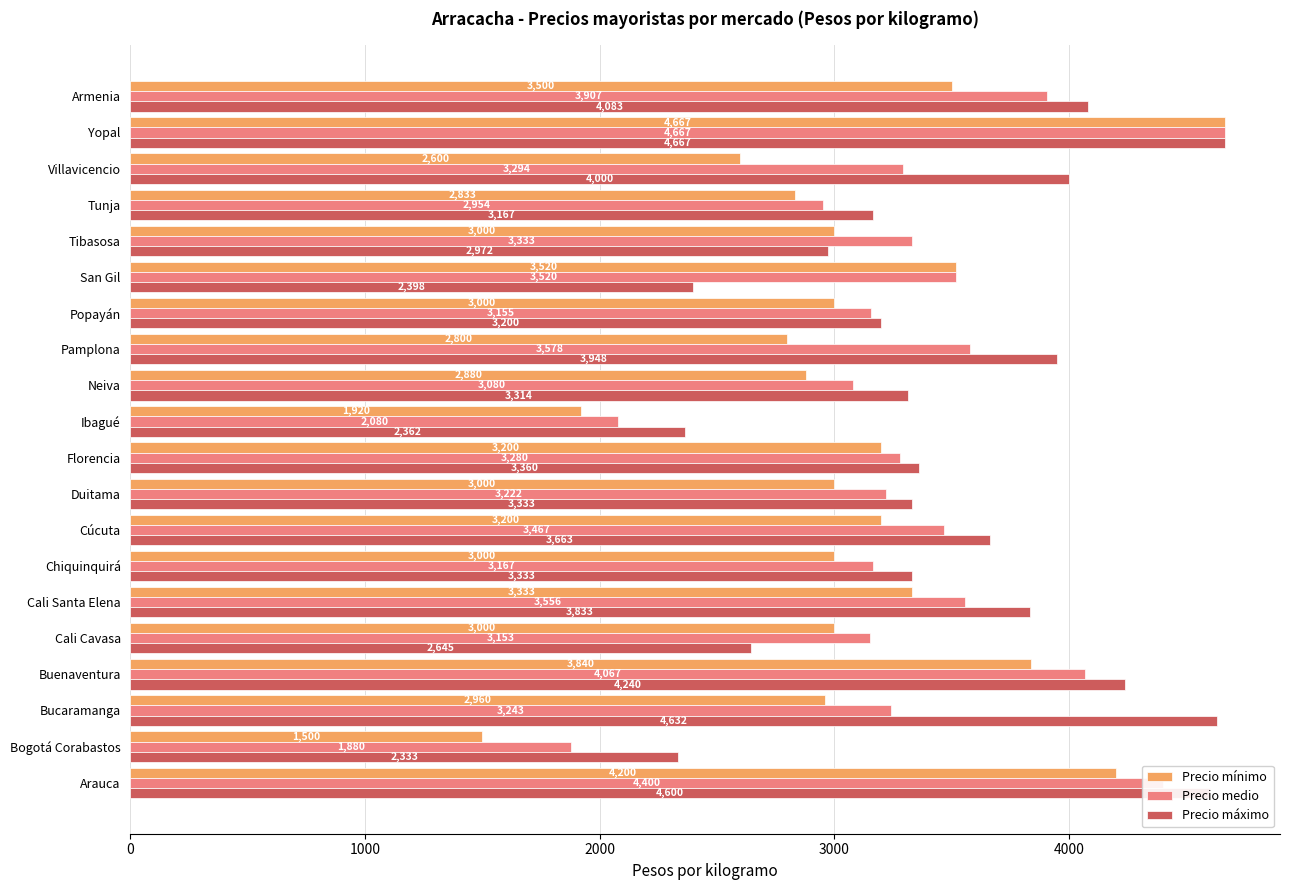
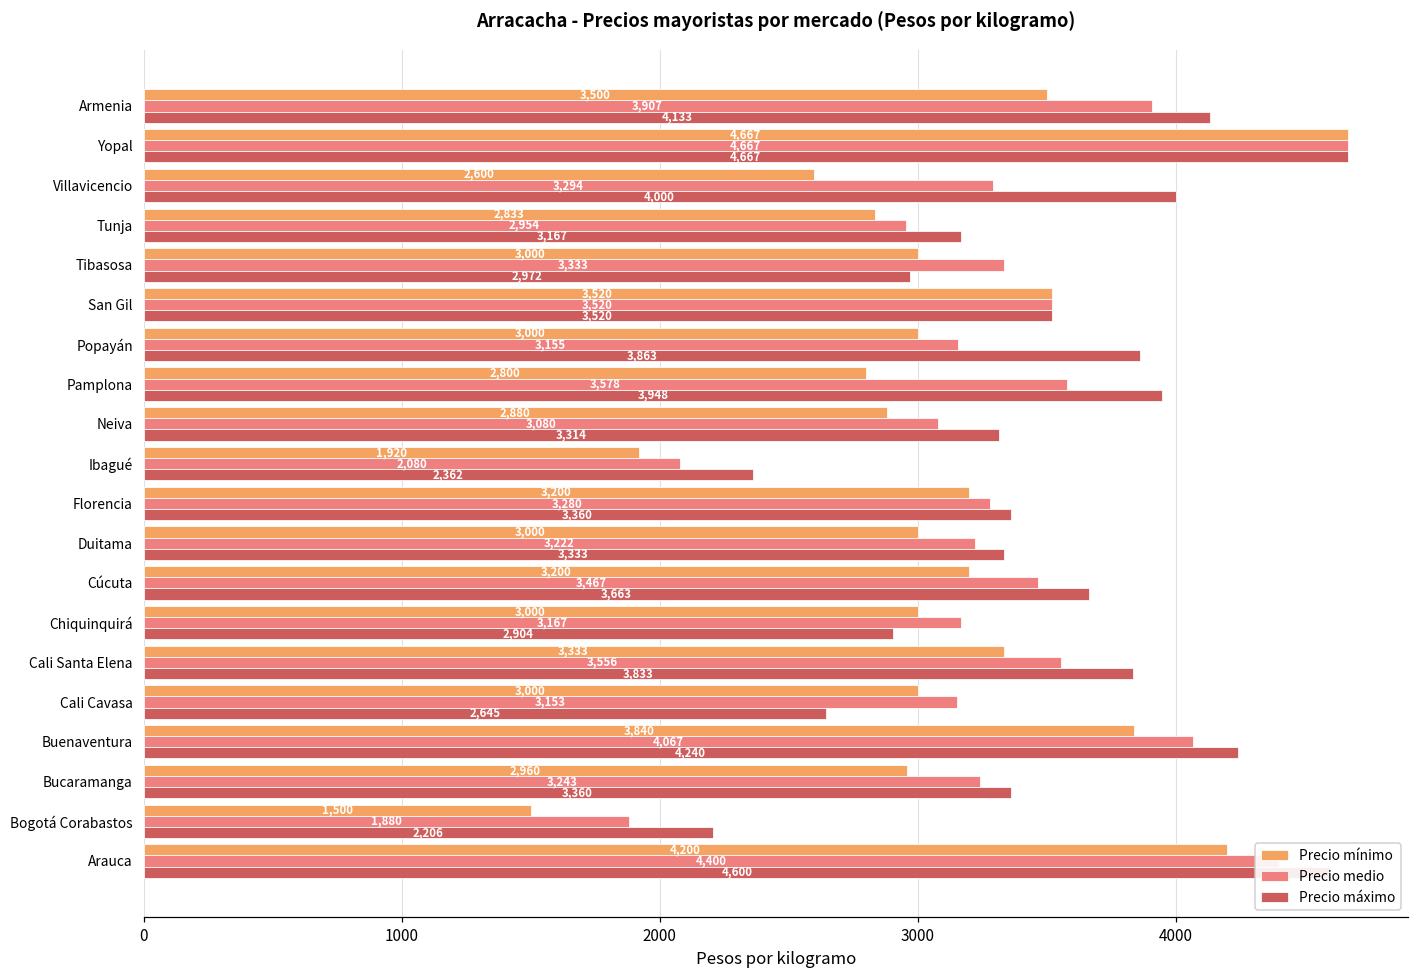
  {
    "Precio máximo": {
-     "Armenia": "4,083",
+     "Armenia": "4,133",
      "Yopal": "4,667",
      "Villavicencio": "4,000",
      "Tunja": "3,167",
      "Tibasosa": "2,972",
-     "San Gil": "2,398",
-     "Popayán": "3,200",
+     "San Gil": "3,520",
+     "Popayán": "3,863",
      "Pamplona": "3,948",
      "Neiva": "3,314",
      "Ibagué": "2,362",
      "Florencia": "3,360",
      "Duitama": "3,333",
      "Cúcuta": "3,663",
-     "Chiquinquirá": "3,333",
+     "Chiquinquirá": "2,904",
      "Cali Santa Elena": "3,833",
      "Cali Cavasa": "2,645",
      "Buenaventura": "4,240",
-     "Bucaramanga": "4,632",
-     "Bogotá Corabastos": "2,333"
+     "Bucaramanga": "3,360",
+     "Bogotá Corabastos": "2,206"
    }
  }
